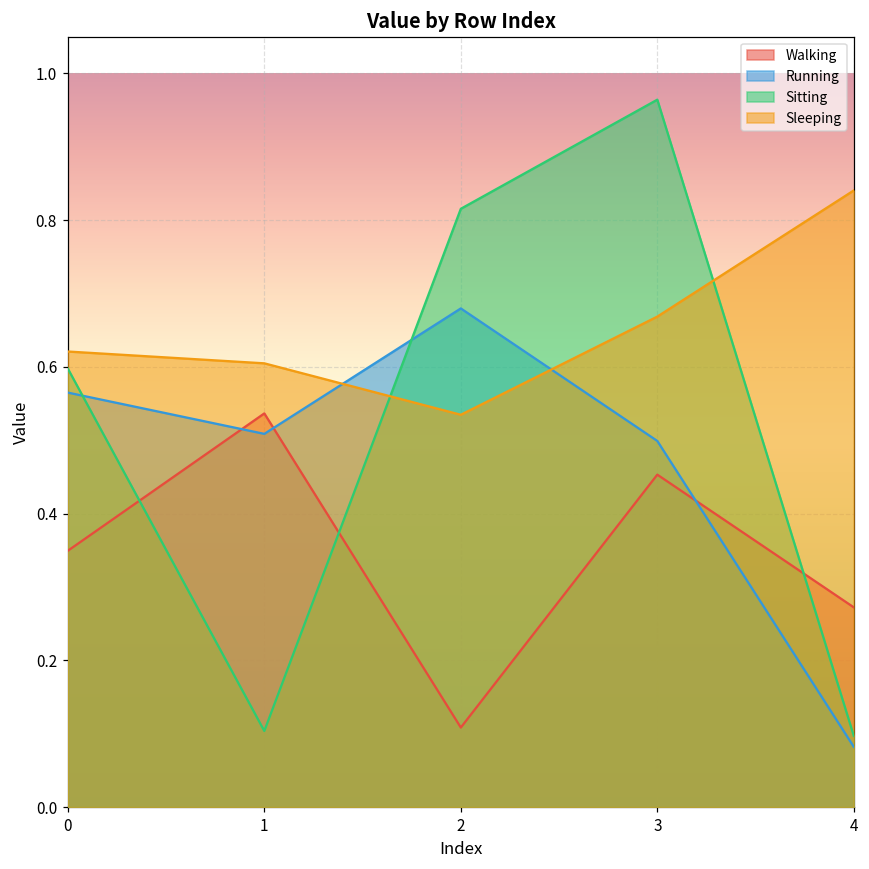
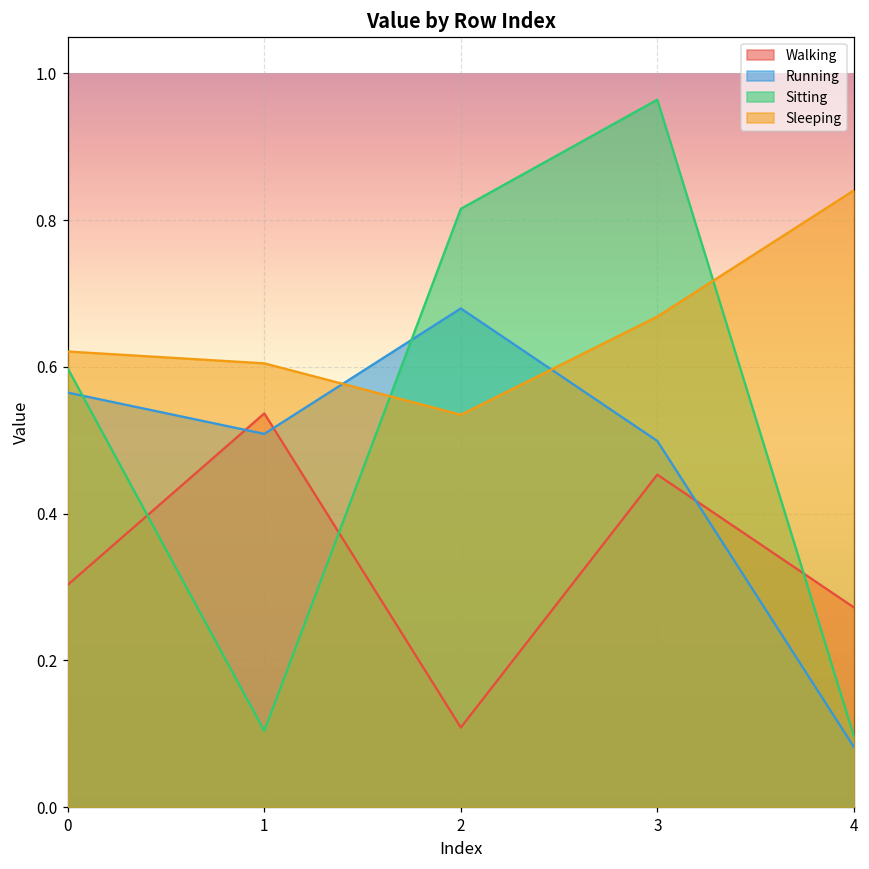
  {
    "Walking": {
-     "0": 0.35,
+     "0": 0.30,
      "1": 0.54,
      "2": 0.11,
      "3": 0.45,
      "4": 0.27
    },
    "Running": {
      "0": 0.56,
      "1": 0.51,
      "2": 0.68,
      "3": 0.50,
      "4": 0.08
    },
    "Sitting": {
      "0": 0.60,
      "1": 0.10,
      "2": 0.82,
      "3": 0.96,
      "4": 0.10
    },
    "Sleeping": {
      "0": 0.62,
      "1": 0.60,
      "2": 0.53,
      "3": 0.67,
      "4": 0.84
    }
  }
